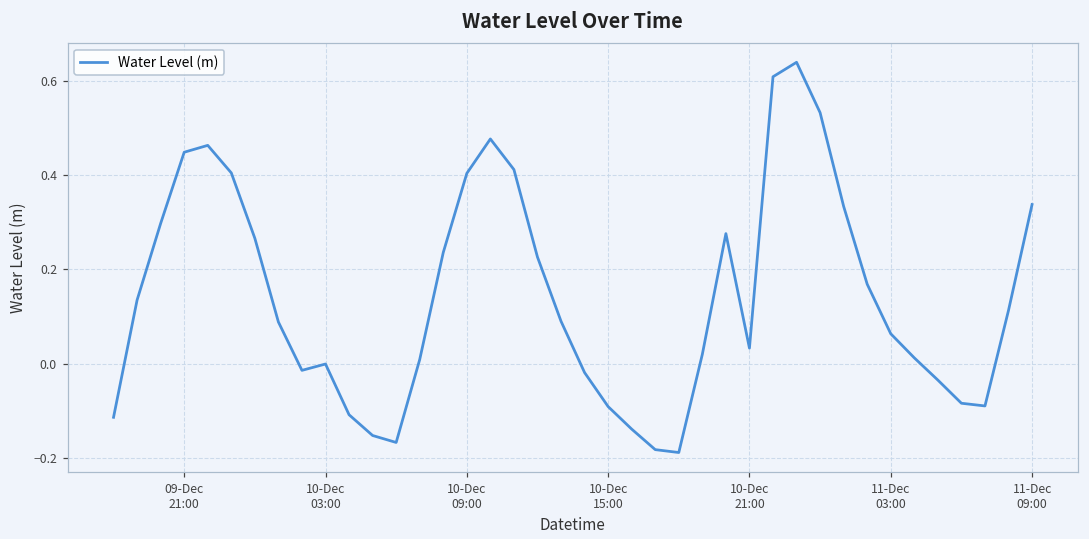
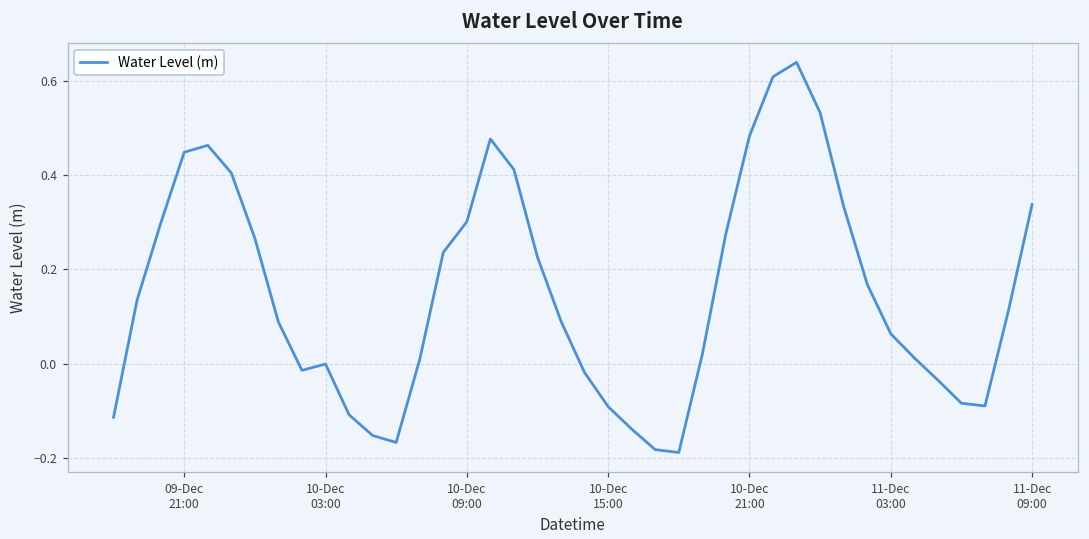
  {
    "09-Dec 21:00": 0.45,
    "10-Dec 03:00": 0.00,
-   "10-Dec 09:00": 0.40,
+   "10-Dec 09:00": 0.30,
    "10-Dec 15:00": -0.09,
-   "10-Dec 21:00": 0.03,
+   "10-Dec 21:00": 0.48,
    "11-Dec 03:00": 0.06,
    "11-Dec 09:00": 0.34
  }
